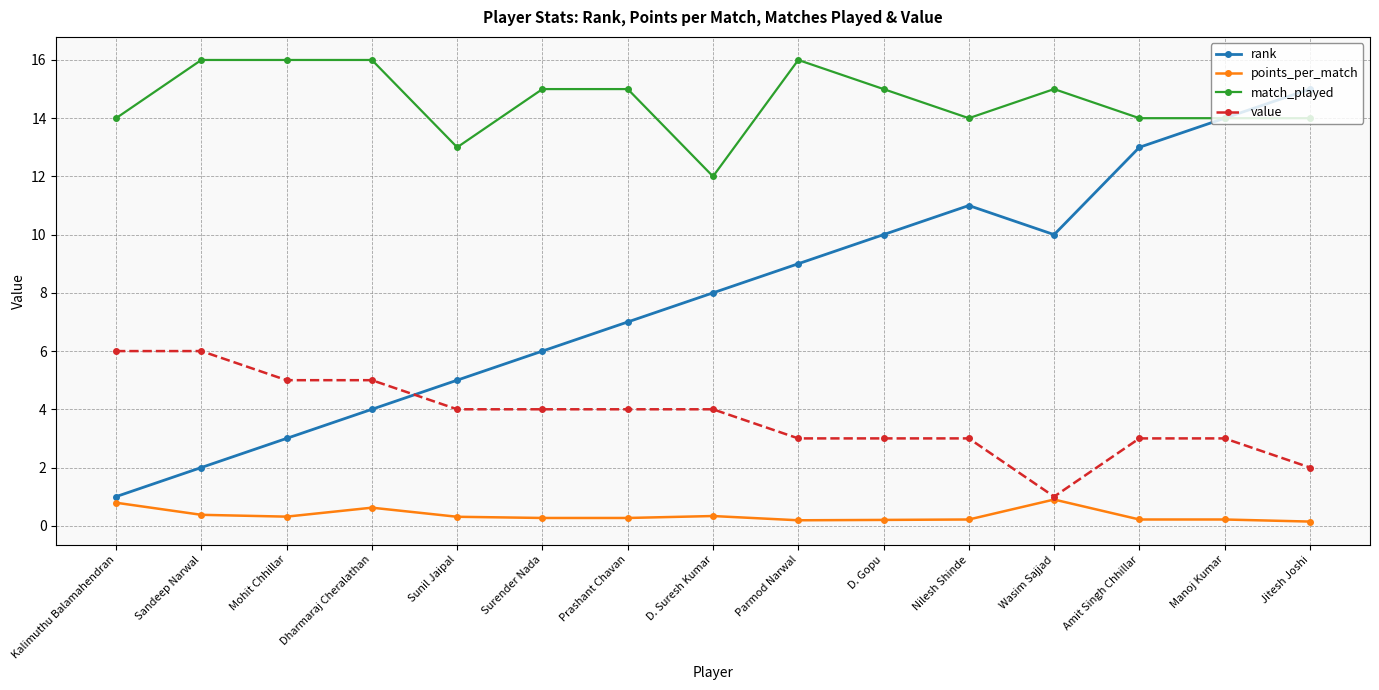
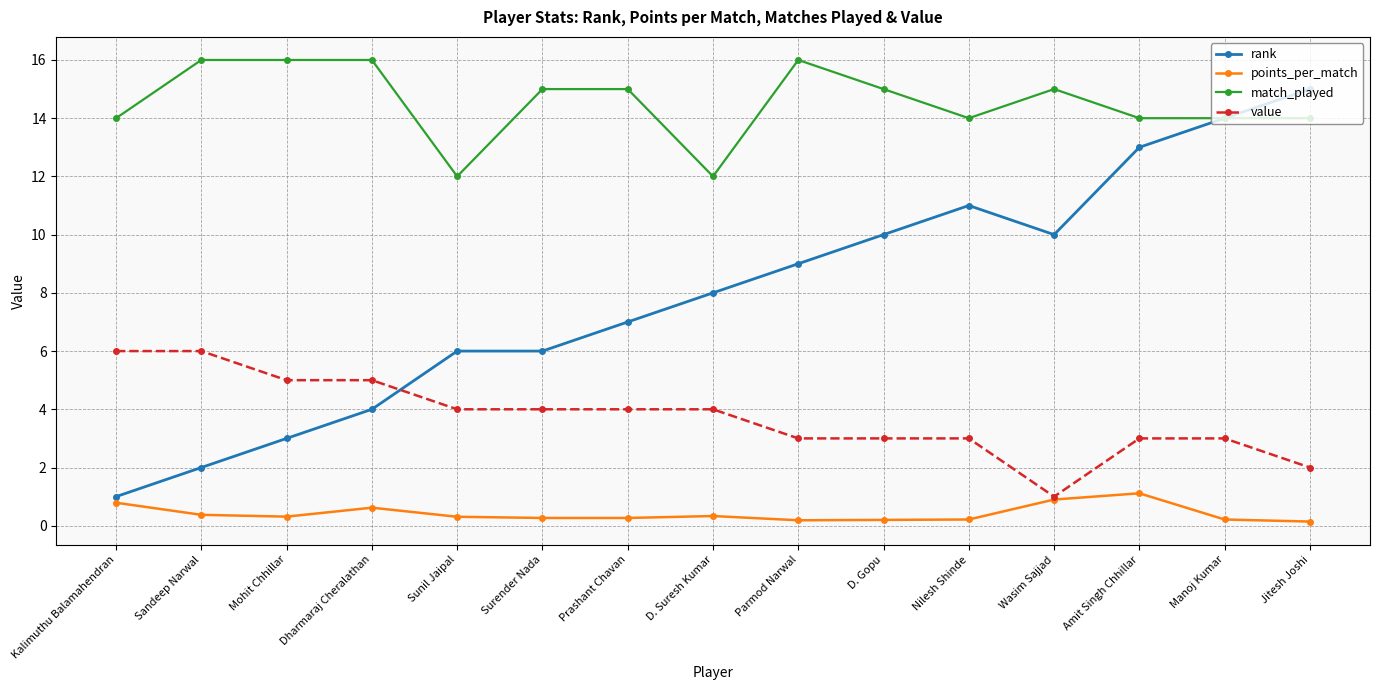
  {
    "rank": {
      "Kalimuthu Balamahendran": 1,
      "Sandeep Narwal": 2,
      "Mohit Chhillar": 3,
      "Dharmaraj Cheralathan": 4,
-     "Sunil Jaipal": 5,
+     "Sunil Jaipal": 6,
      "Surender Nada": 6,
      "Prashant Chavan": 7,
      "D. Suresh Kumar": 8,
      "Parmod Narwal": 9,
      "D. Gopu": 10,
      "Nilesh Shinde": 11,
      "Wasim Sajjad": 10,
      "Amit Singh Chhillar": 13
    },
    "points_per_match": {
      "Kalimuthu Balamahendran": 0.8,
      "Sandeep Narwal": 0.4,
      "Mohit Chhillar": 0.3,
      "Dharmaraj Cheralathan": 0.6,
      "Sunil Jaipal": 0.3,
      "Surender Nada": 0.3,
      "Prashant Chavan": 0.3,
      "D. Suresh Kumar": 0.3,
      "Parmod Narwal": 0.2,
      "D. Gopu": 0.2,
      "Nilesh Shinde": 0.2,
      "Wasim Sajjad": 0.9,
-     "Amit Singh Chhillar": 0.2,
+     "Amit Singh Chhillar": 1.1,
      "Manoj Kumar": 0.2,
      "Jitesh Joshi": 0.1
    },
    "match_played": {
      "Kalimuthu Balamahendran": 14,
      "Sandeep Narwal": 16,
      "Mohit Chhillar": 16,
      "Dharmaraj Cheralathan": 16,
-     "Sunil Jaipal": 13,
+     "Sunil Jaipal": 12,
      "Surender Nada": 15,
      "Prashant Chavan": 15,
      "D. Suresh Kumar": 12,
      "Parmod Narwal": 16,
      "D. Gopu": 15,
      "Nilesh Shinde": 14,
      "Wasim Sajjad": 15,
      "Amit Singh Chhillar": 14
    },
    "value": {
      "Kalimuthu Balamahendran": 6.0,
      "Sandeep Narwal": 6.0,
      "Mohit Chhillar": 5.0,
      "Dharmaraj Cheralathan": 5.0,
      "Sunil Jaipal": 4.0,
      "Surender Nada": 4.0,
      "Prashant Chavan": 4.0,
      "D. Suresh Kumar": 4.0,
      "Parmod Narwal": 3.0,
      "D. Gopu": 3.0,
      "Nilesh Shinde": 3.0,
      "Wasim Sajjad": 1.0,
      "Amit Singh Chhillar": 3.0,
      "Manoj Kumar": 3.0,
      "Jitesh Joshi": 2.0
    }
  }
